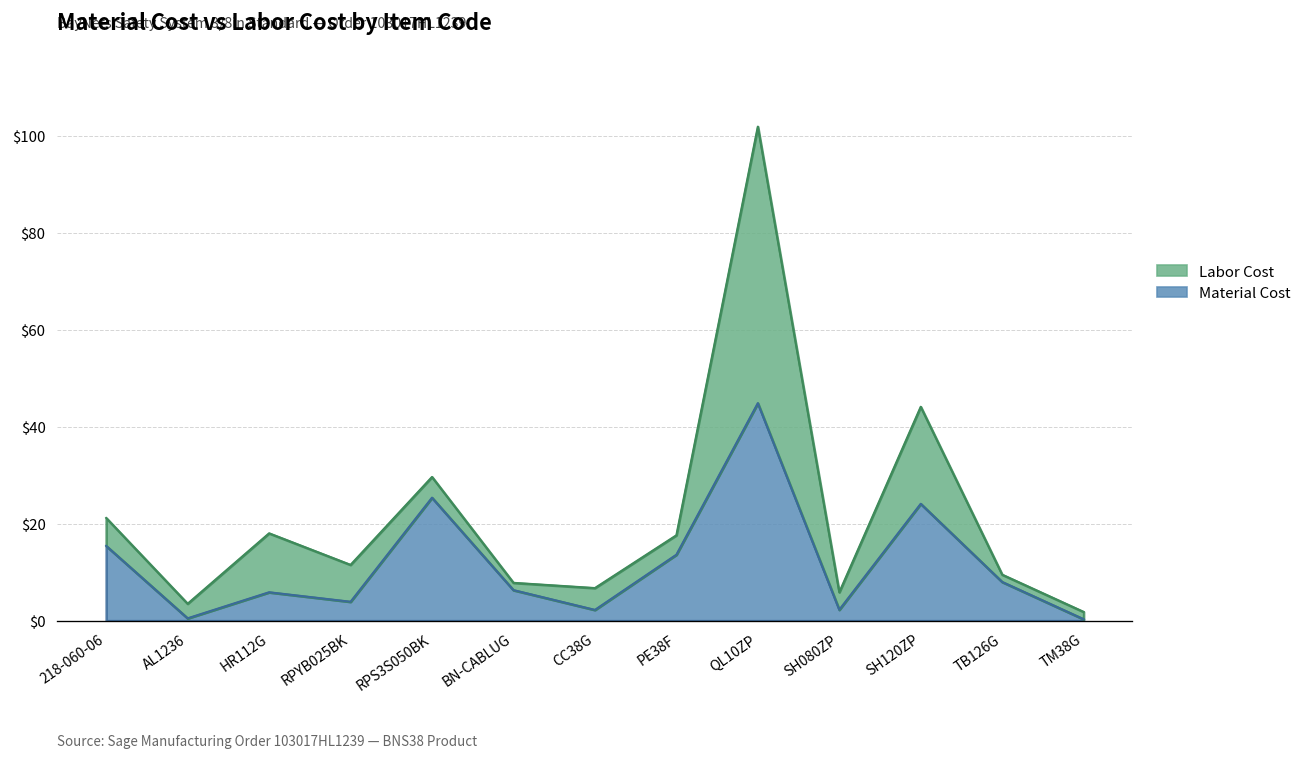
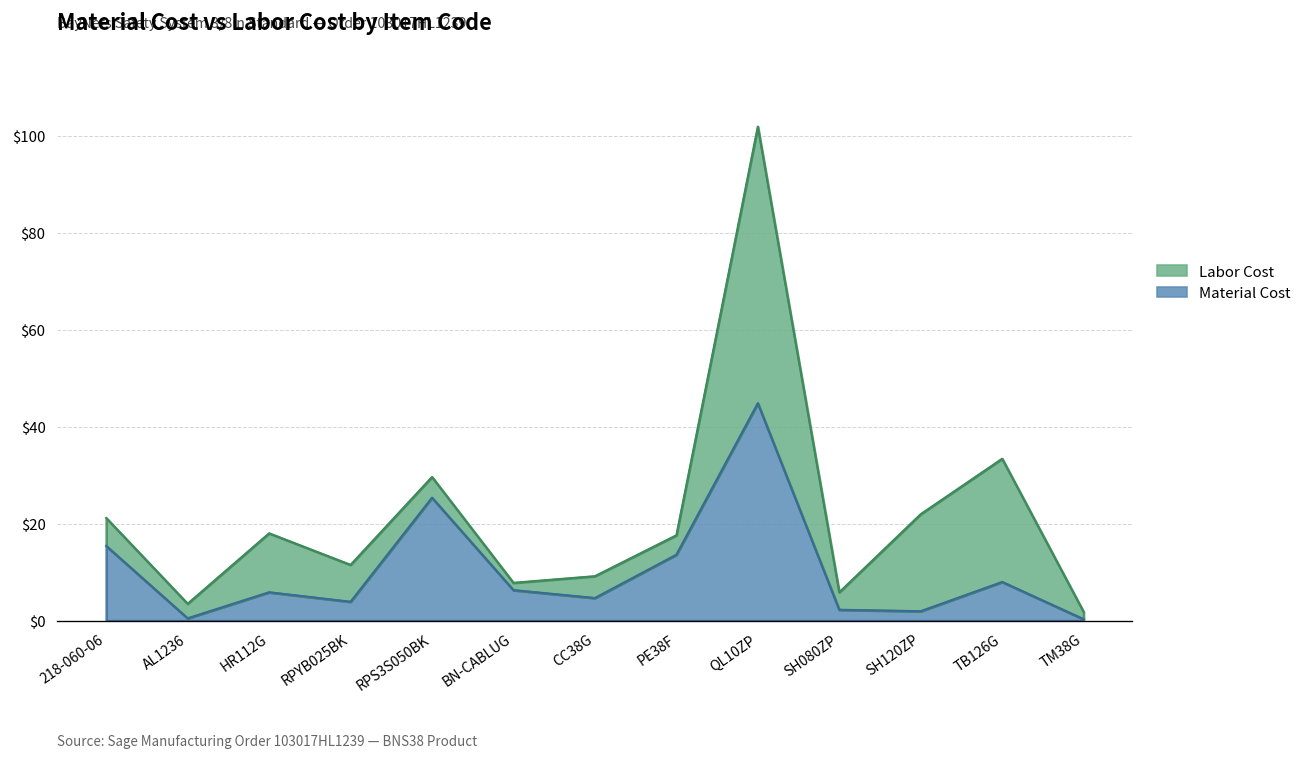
  {
    "Material Cost": {
      "218-060-06": "$15",
      "AL1236": "$0",
      "HR112G": "$6",
      "RPYB025BK": "$4",
      "RPS3S050BK": "$25",
      "BN-CABLUG": "$6",
-     "CC38G": "$2",
+     "CC38G": "$5",
      "PE38F": "$14",
      "QL10ZP": "$45",
      "SH080ZP": "$2",
-     "SH120ZP": "$24",
+     "SH120ZP": "$2",
      "TB126G": "$8",
      "TM38G": "$0"
    },
    "Labor Cost": {
      "218-060-06": "$6",
      "AL1236": "$3",
      "HR112G": "$12",
      "RPYB025BK": "$8",
      "RPS3S050BK": "$4",
      "BN-CABLUG": "$2",
      "CC38G": "$5",
      "PE38F": "$4",
      "QL10ZP": "$57",
      "SH080ZP": "$4",
      "SH120ZP": "$20",
-     "TB126G": "$2",
+     "TB126G": "$25",
      "TM38G": "$2"
    }
  }
